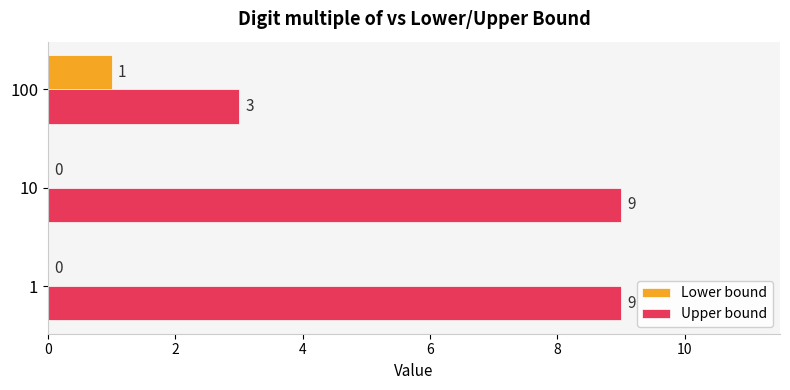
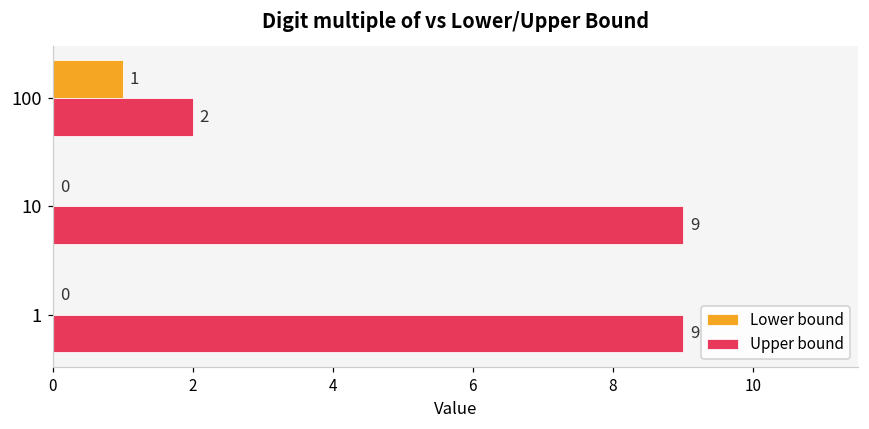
  {
    "Lower bound": {
      "100": 1,
      "10": 0,
      "1": 0
    },
    "Upper bound": {
-     "100": 3,
+     "100": 2,
      "10": 9,
      "1": 9
    }
  }
